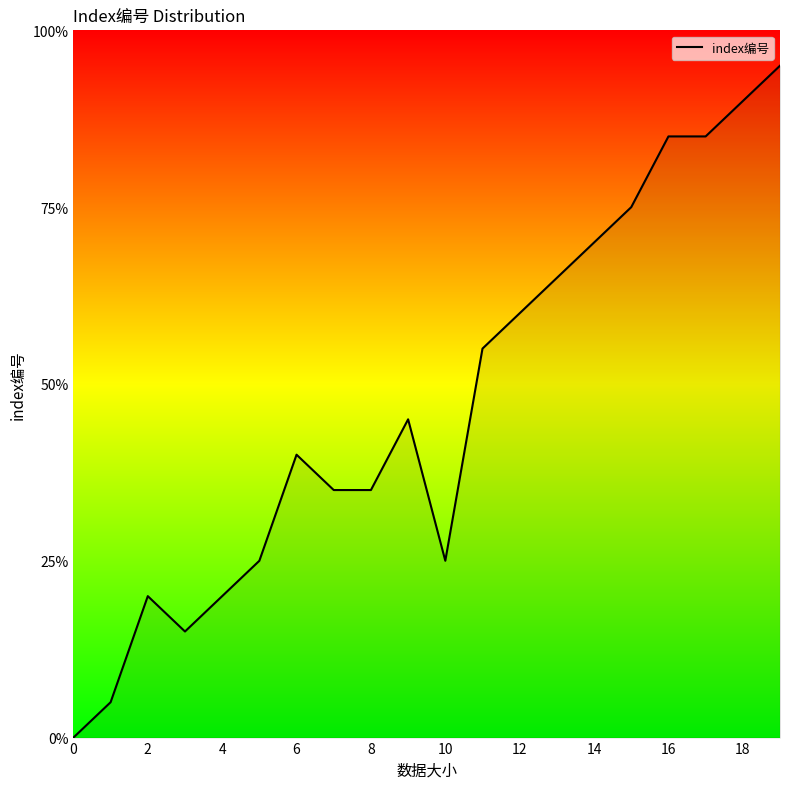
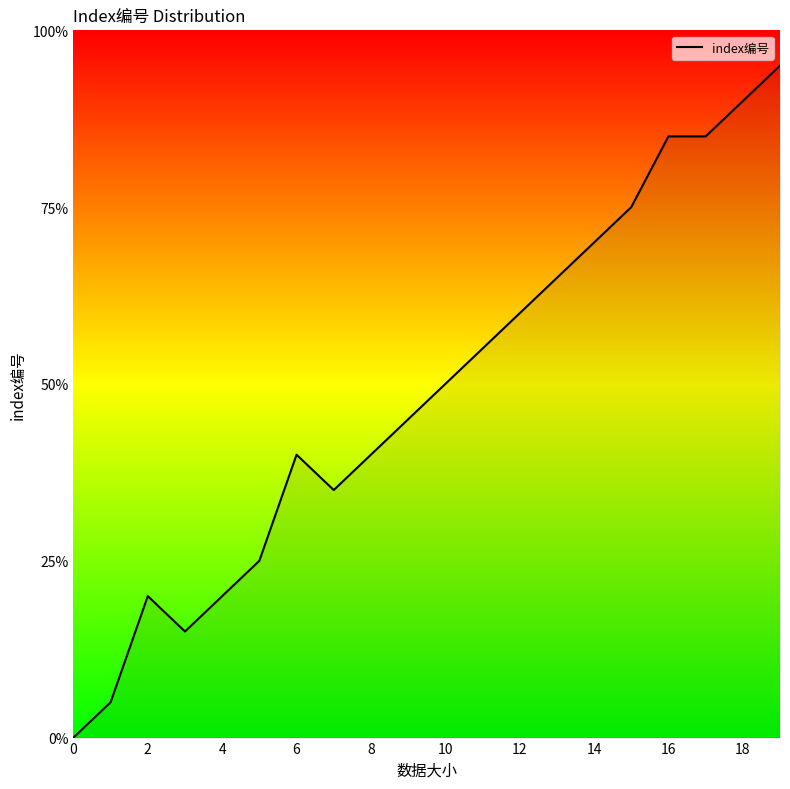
  {
    "0": "0%",
    "2": "20%",
    "4": "20%",
    "6": "40%",
-   "8": "35%",
-   "10": "25%",
+   "8": "40%",
+   "10": "50%",
    "12": "60%",
    "14": "70%",
    "16": "85%",
    "18": "90%"
  }
